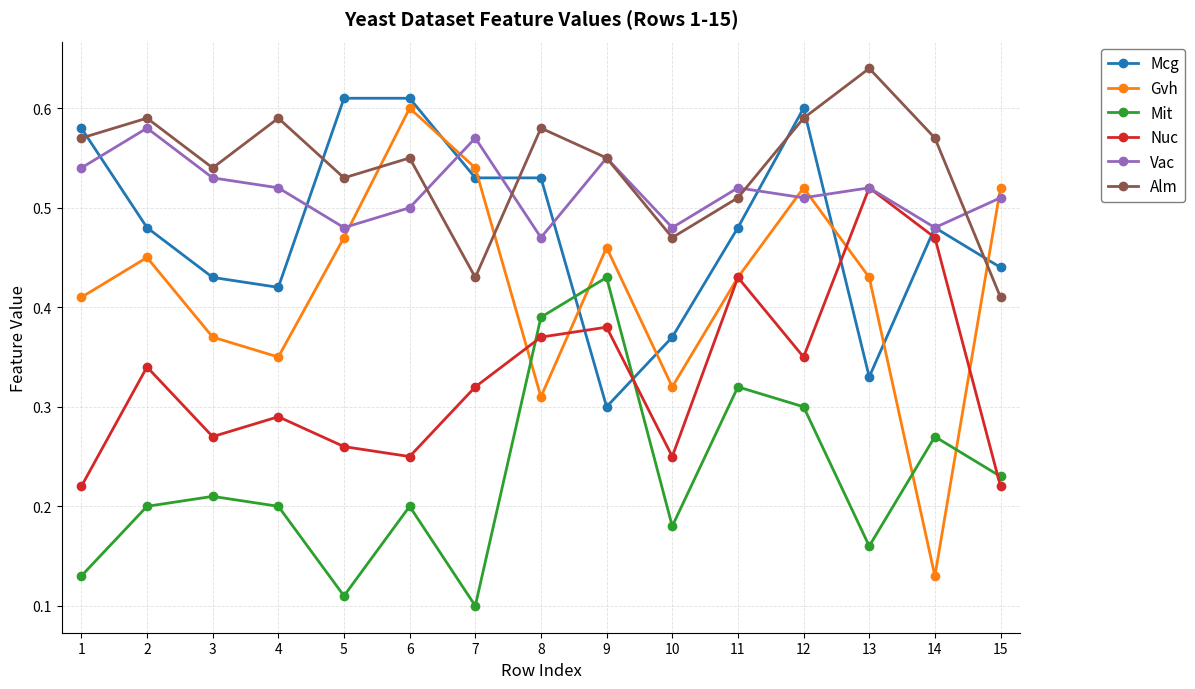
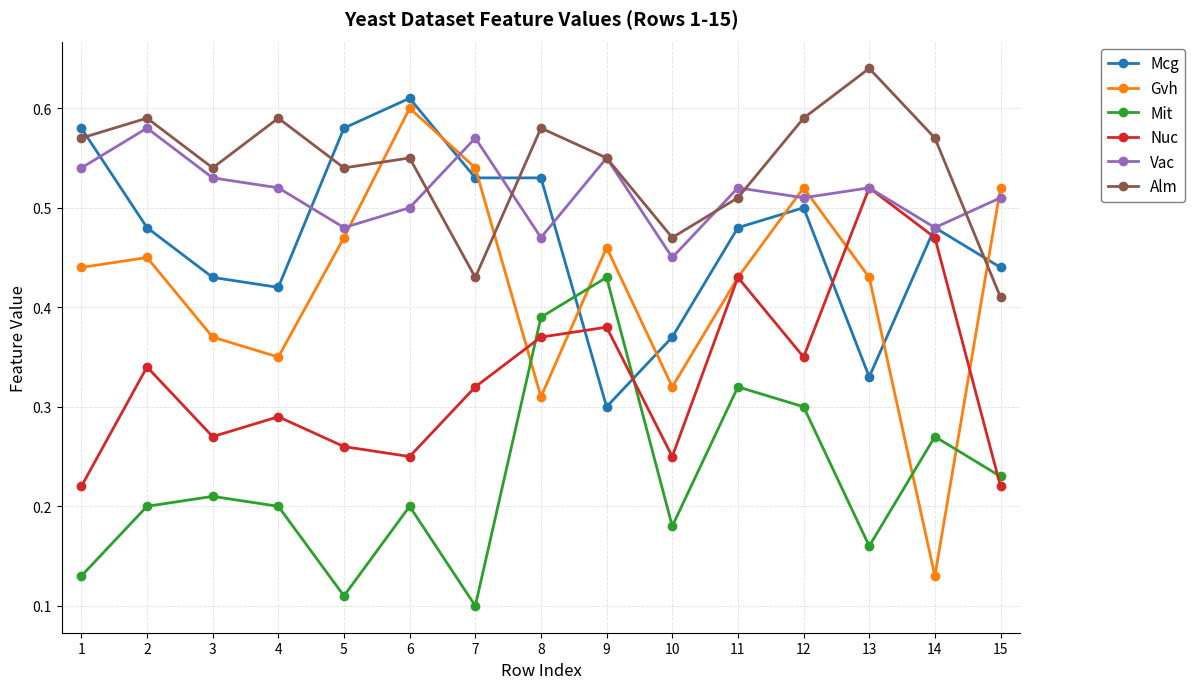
  {
    "Mcg": {
      "1": 0.58,
      "2": 0.48,
      "3": 0.43,
      "4": 0.42,
-     "5": 0.61,
+     "5": 0.58,
      "6": 0.61,
      "7": 0.53,
      "8": 0.53,
      "9": 0.30,
      "10": 0.37,
      "11": 0.48,
-     "12": 0.6,
+     "12": 0.5,
      "13": 0.33,
      "15": 0.44
    },
    "Gvh": {
-     "1": 0.41,
+     "1": 0.44,
      "2": 0.45,
      "3": 0.37,
      "4": 0.35,
      "5": 0.47,
      "6": 0.60,
      "7": 0.54,
      "8": 0.31,
      "9": 0.46,
      "10": 0.32,
      "12": 0.52,
      "13": 0.43,
      "14": 0.13,
      "15": 0.52
    },
    "Mit": {
      "1": 0.13,
      "2": 0.20,
      "3": 0.21,
      "4": 0.20,
      "5": 0.11,
      "6": 0.20,
      "7": 0.10,
      "8": 0.39,
      "9": 0.43,
      "10": 0.18,
      "11": 0.32,
      "12": 0.30,
      "13": 0.16,
      "14": 0.27,
      "15": 0.23
    },
    "Nuc": {
      "1": 0.22,
      "2": 0.34,
      "3": 0.27,
      "4": 0.29,
      "5": 0.26,
      "6": 0.25,
      "7": 0.32,
      "8": 0.37,
      "9": 0.38,
      "10": 0.25,
      "12": 0.35,
      "14": 0.47,
      "15": 0.22
    },
    "Vac": {
      "1": 0.54,
      "2": 0.58,
      "3": 0.53,
      "4": 0.52,
      "5": 0.48,
      "6": 0.50,
      "7": 0.57,
      "8": 0.47,
-     "10": 0.48,
+     "10": 0.45,
      "11": 0.52,
      "12": 0.51,
      "15": 0.51
    },
    "Alm": {
      "1": 0.57,
      "2": 0.59,
      "3": 0.54,
      "4": 0.59,
-     "5": 0.53,
+     "5": 0.54,
      "6": 0.55,
      "7": 0.43,
      "8": 0.58,
      "10": 0.47,
      "11": 0.51,
      "12": 0.59,
      "13": 0.64,
      "14": 0.57,
      "15": 0.41
    }
  }
